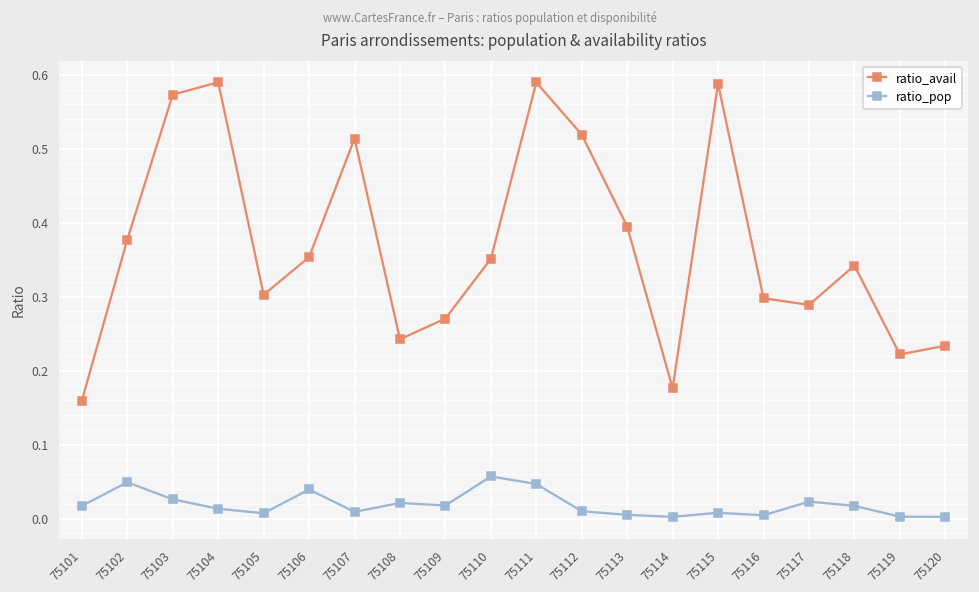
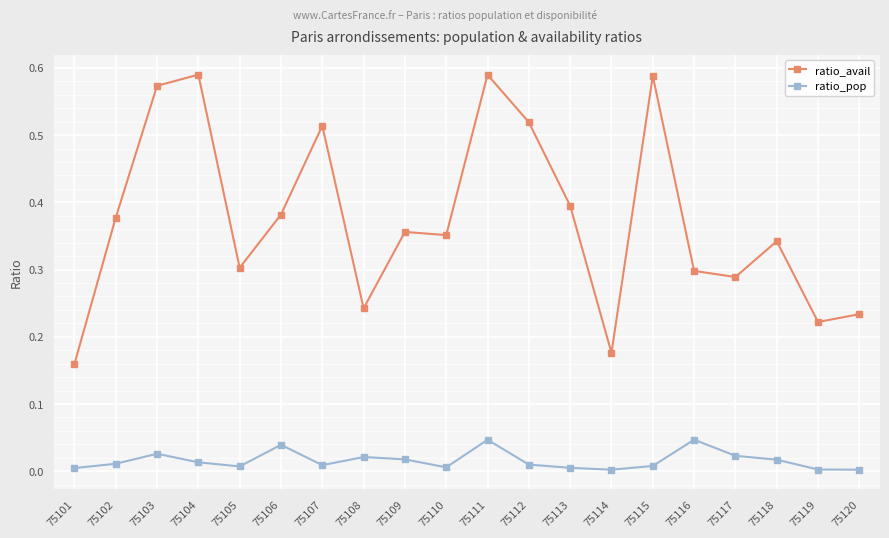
  {
    "ratio_avail": {
      "75101": 0.16,
      "75102": 0.38,
      "75103": 0.57,
      "75104": 0.59,
      "75105": 0.30,
-     "75106": 0.35,
+     "75106": 0.38,
      "75107": 0.51,
      "75108": 0.24,
-     "75109": 0.27,
+     "75109": 0.36,
      "75110": 0.35,
      "75111": 0.59,
      "75112": 0.52,
      "75113": 0.39,
      "75114": 0.18,
      "75115": 0.59,
      "75116": 0.30,
      "75117": 0.29,
      "75118": 0.34,
      "75119": 0.22,
      "75120": 0.23
    },
    "ratio_pop": {
-     "75101": 0.02,
-     "75102": 0.05,
+     "75101": 0.00,
+     "75102": 0.01,
      "75103": 0.03,
      "75104": 0.01,
      "75105": 0.01,
      "75106": 0.04,
      "75107": 0.01,
      "75108": 0.02,
      "75109": 0.02,
-     "75110": 0.06,
+     "75110": 0.01,
      "75111": 0.05,
      "75112": 0.01,
      "75113": 0.01,
      "75114": 0.00,
      "75115": 0.01,
-     "75116": 0.00,
+     "75116": 0.05,
      "75117": 0.02,
      "75118": 0.02,
      "75119": 0.00,
      "75120": 0.00
    }
  }
